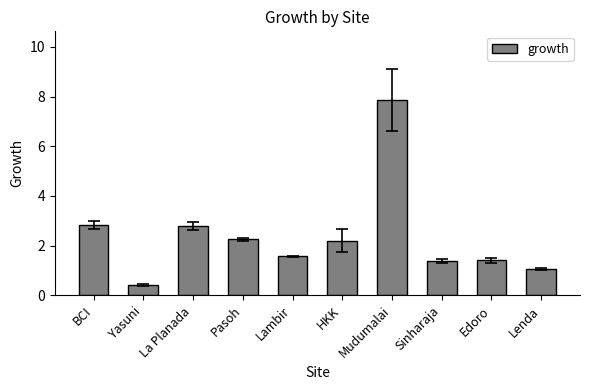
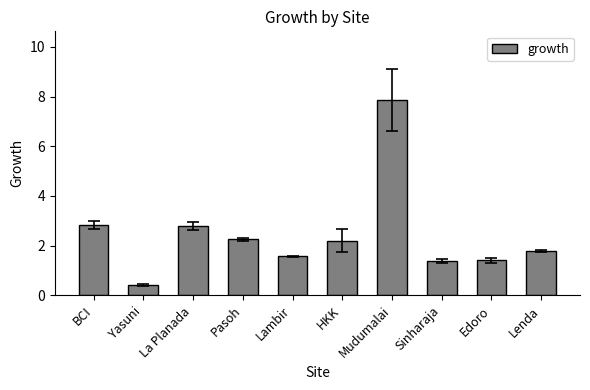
  {
    "growth": {
      "BCI": 2.8,
      "Yasuni": 0.4,
      "La Planada": 2.8,
      "Pasoh": 2.3,
      "Lambir": 1.6,
      "HKK": 2.2,
      "Mudumalai": 7.9,
      "Sinharaja": 1.4,
      "Edoro": 1.4,
-     "Lenda": 1.1
+     "Lenda": 1.8
    }
  }
